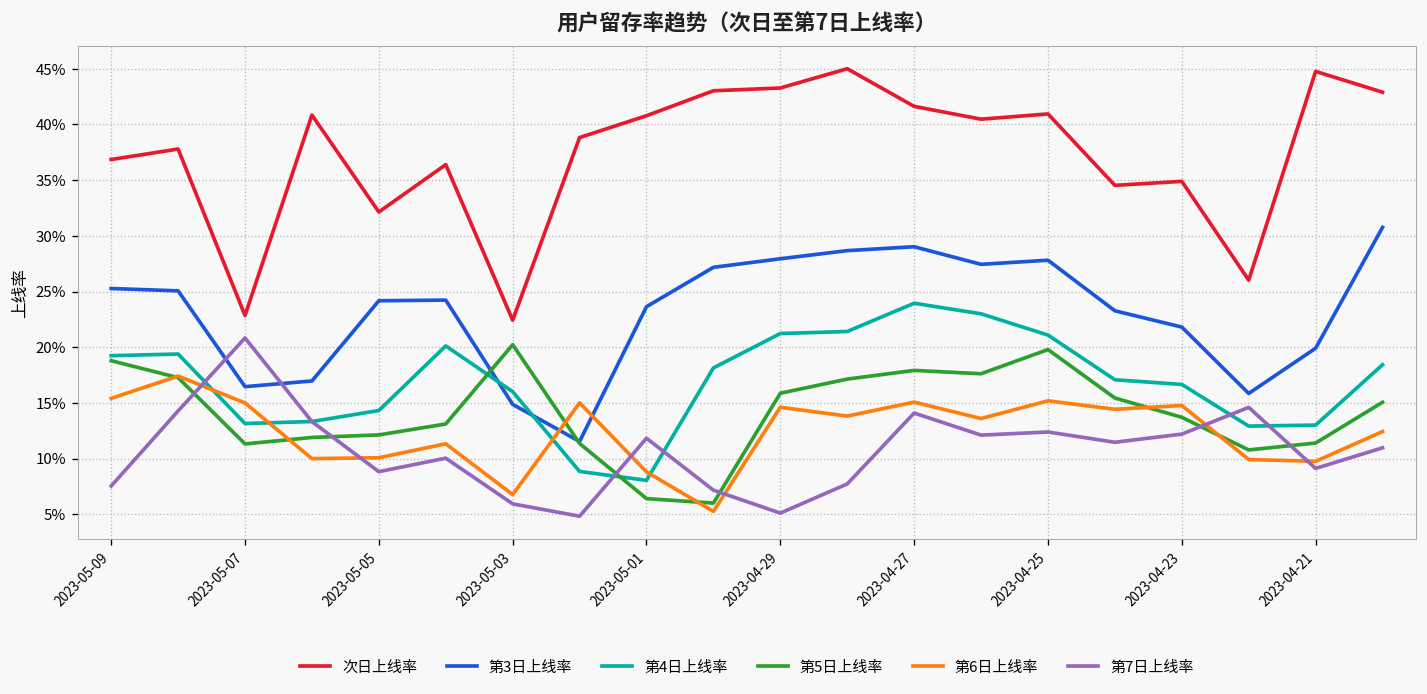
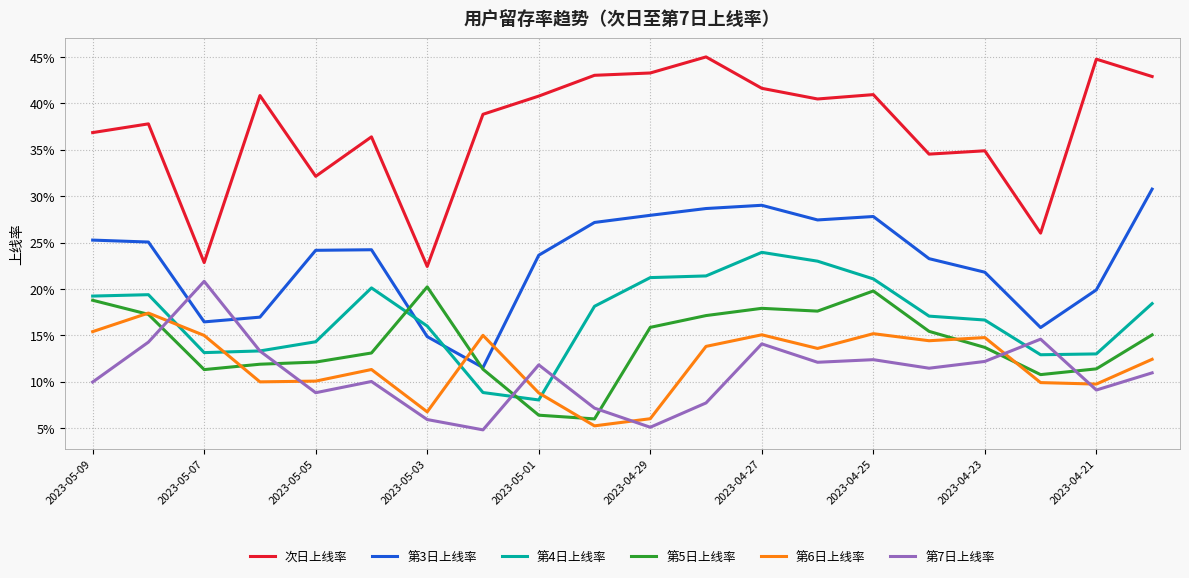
  {
    "次日上线率": {
      "2023-05-09": "37%",
      "2023-05-07": "23%",
      "2023-05-05": "32%",
      "2023-05-03": "22%",
      "2023-05-01": "41%",
      "2023-04-29": "43%",
      "2023-04-27": "42%",
      "2023-04-25": "41%",
      "2023-04-23": "35%",
      "2023-04-21": "45%"
    },
    "第3日上线率": {
      "2023-05-09": "25%",
      "2023-05-07": "16%",
      "2023-05-05": "24%",
      "2023-05-03": "15%",
      "2023-05-01": "24%",
      "2023-04-29": "28%",
      "2023-04-27": "29%",
      "2023-04-25": "28%",
      "2023-04-23": "22%",
      "2023-04-21": "20%"
    },
    "第4日上线率": {
      "2023-05-09": "19%",
      "2023-05-07": "13%",
      "2023-05-05": "14%",
      "2023-05-03": "16%",
      "2023-05-01": "8%",
      "2023-04-29": "21%",
      "2023-04-27": "24%",
      "2023-04-25": "21%",
      "2023-04-23": "17%",
      "2023-04-21": "13%"
    },
    "第5日上线率": {
      "2023-05-09": "19%",
      "2023-05-07": "11%",
      "2023-05-05": "12%",
      "2023-05-03": "20%",
      "2023-05-01": "6%",
      "2023-04-29": "16%",
      "2023-04-27": "18%",
      "2023-04-25": "20%",
      "2023-04-23": "14%",
      "2023-04-21": "11%"
    },
    "第6日上线率": {
      "2023-05-09": "15%",
      "2023-05-07": "15%",
      "2023-05-05": "10%",
      "2023-05-03": "7%",
      "2023-05-01": "9%",
-     "2023-04-29": "15%",
+     "2023-04-29": "6%",
      "2023-04-27": "15%",
      "2023-04-25": "15%",
      "2023-04-23": "15%",
      "2023-04-21": "10%"
    },
    "第7日上线率": {
-     "2023-05-09": "8%",
+     "2023-05-09": "10%",
      "2023-05-07": "21%",
      "2023-05-05": "9%",
      "2023-05-03": "6%",
      "2023-05-01": "12%",
      "2023-04-29": "5%",
      "2023-04-27": "14%",
      "2023-04-25": "12%",
      "2023-04-23": "12%",
      "2023-04-21": "9%"
    }
  }
